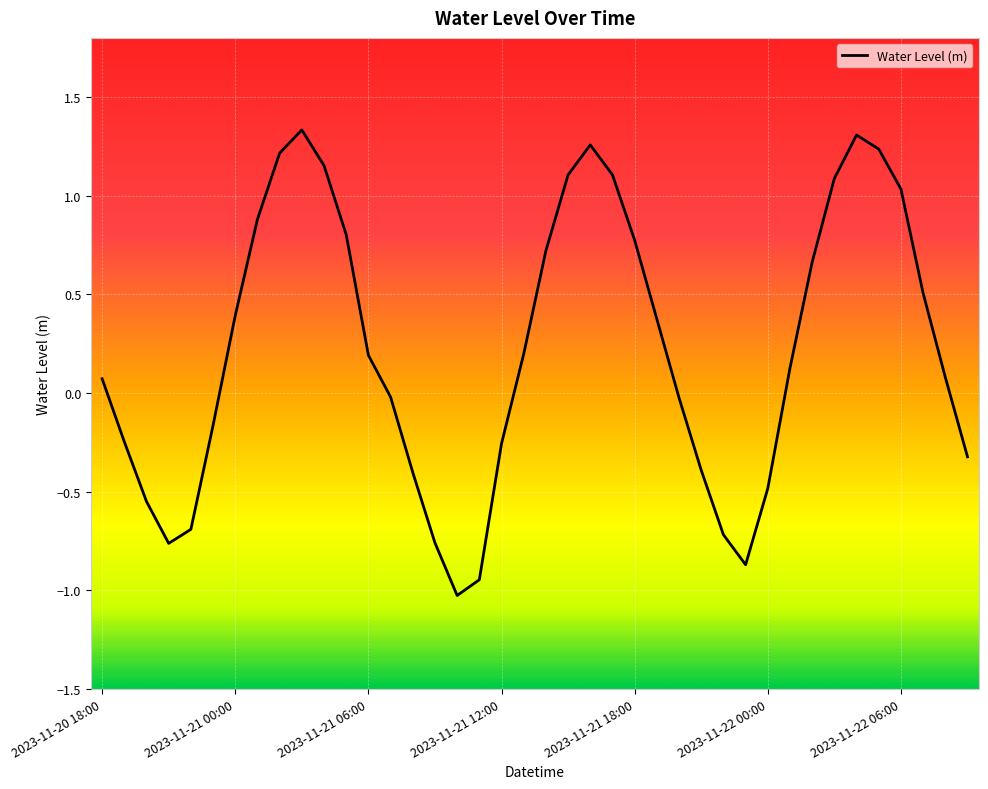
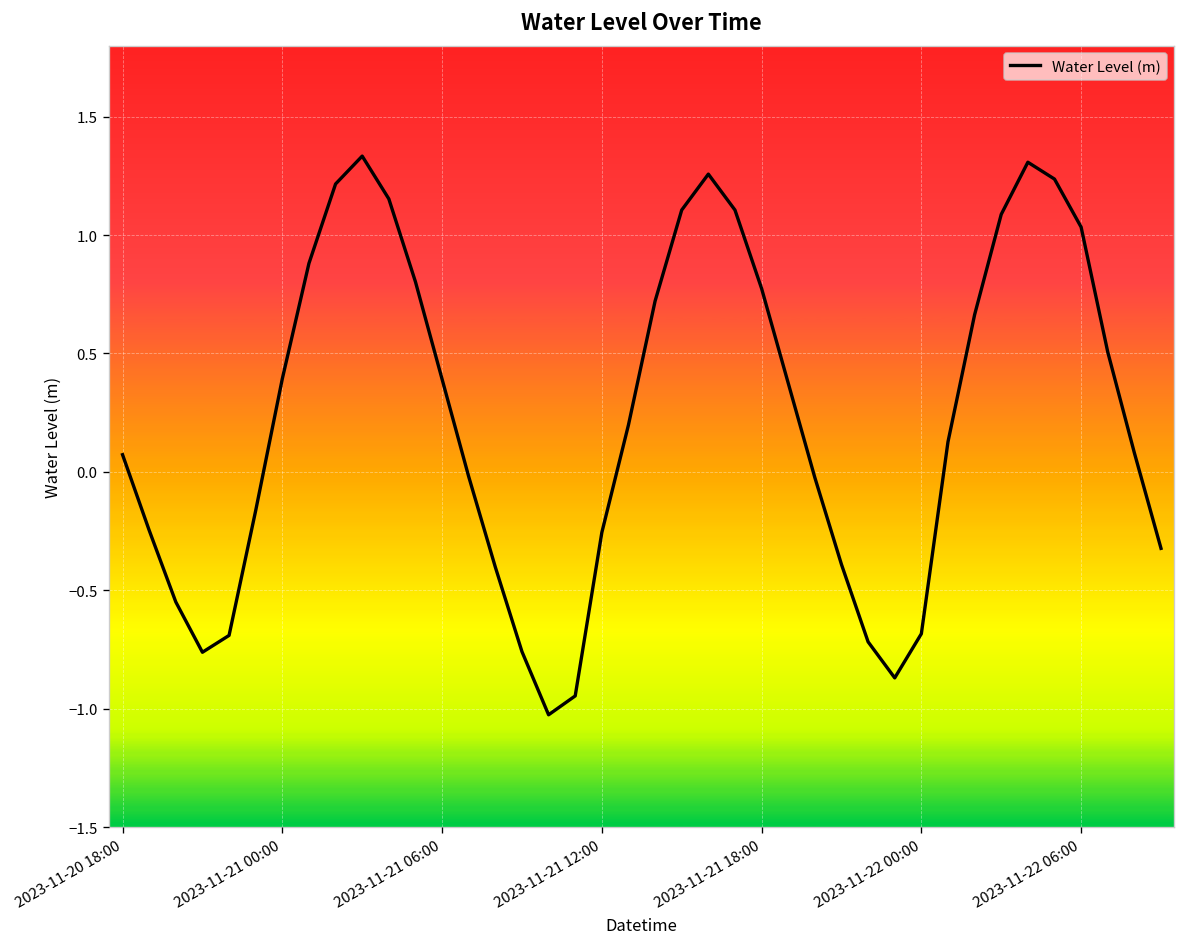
  {
    "2023-11-20 18:00": 0.07,
    "2023-11-21 00:00": 0.39,
-   "2023-11-21 06:00": 0.19,
+   "2023-11-21 06:00": 0.39,
    "2023-11-21 12:00": -0.26,
    "2023-11-21 18:00": 0.77,
-   "2023-11-22 00:00": -0.48,
+   "2023-11-22 00:00": -0.68,
    "2023-11-22 06:00": 1.03
  }
